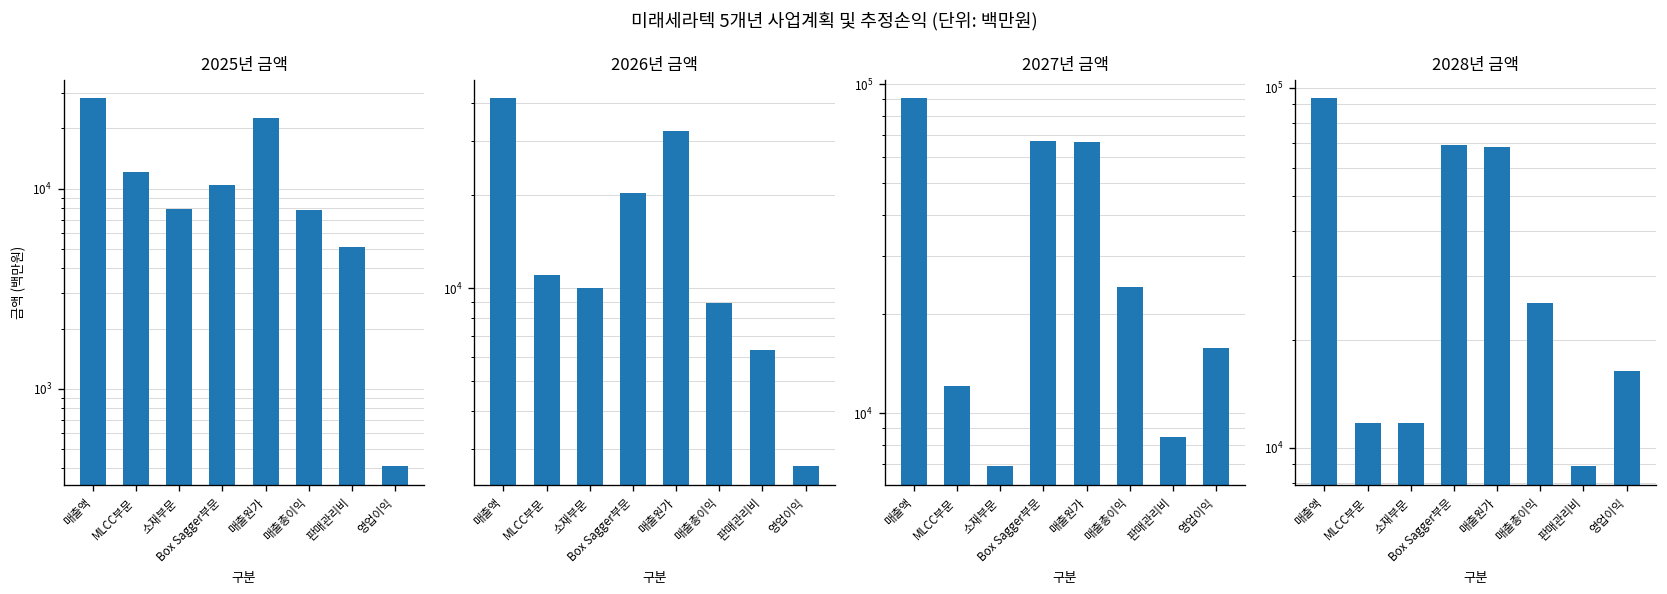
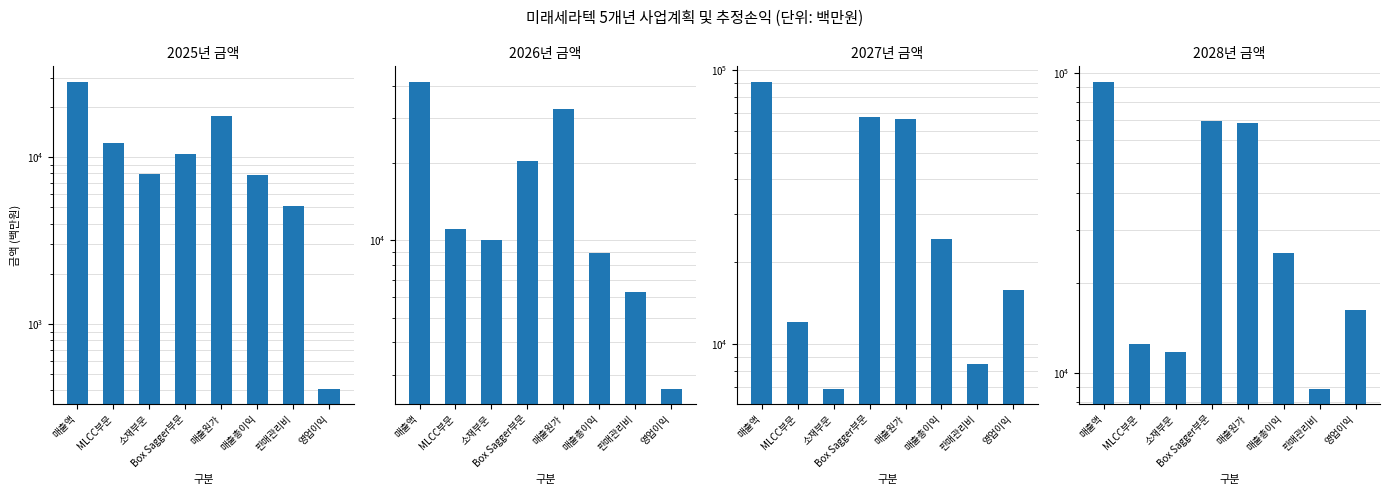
  {
    "2025년 금액": {
      "매출액": 28000,
      "MLCC부문": 12000,
      "소재부문": 8000,
      "Box Sagger부문": 10000,
-     "매출원가": 22000,
+     "매출원가": 18000,
      "매출총이익": 8000,
      "판매관리비": 5100,
      "영업이익": 410
    },
    "2027년 금액": {
      "매출액": 91000,
      "MLCC부문": 12000,
      "소재부문": 6900,
      "Box Sagger부문": 67000,
      "매출원가": 67000,
      "매출총이익": 24000,
      "판매관리비": 8500,
      "영업이익": 16000
    },
    "2028년 금액": {
      "매출액": 94000,
-     "MLCC부문": 11700,
+     "MLCC부문": 12500,
      "소재부문": 11800,
      "Box Sagger부문": 69000,
      "매출원가": 68000,
      "매출총이익": 25000,
      "판매관리비": 8900,
      "영업이익": 16000
    }
  }
